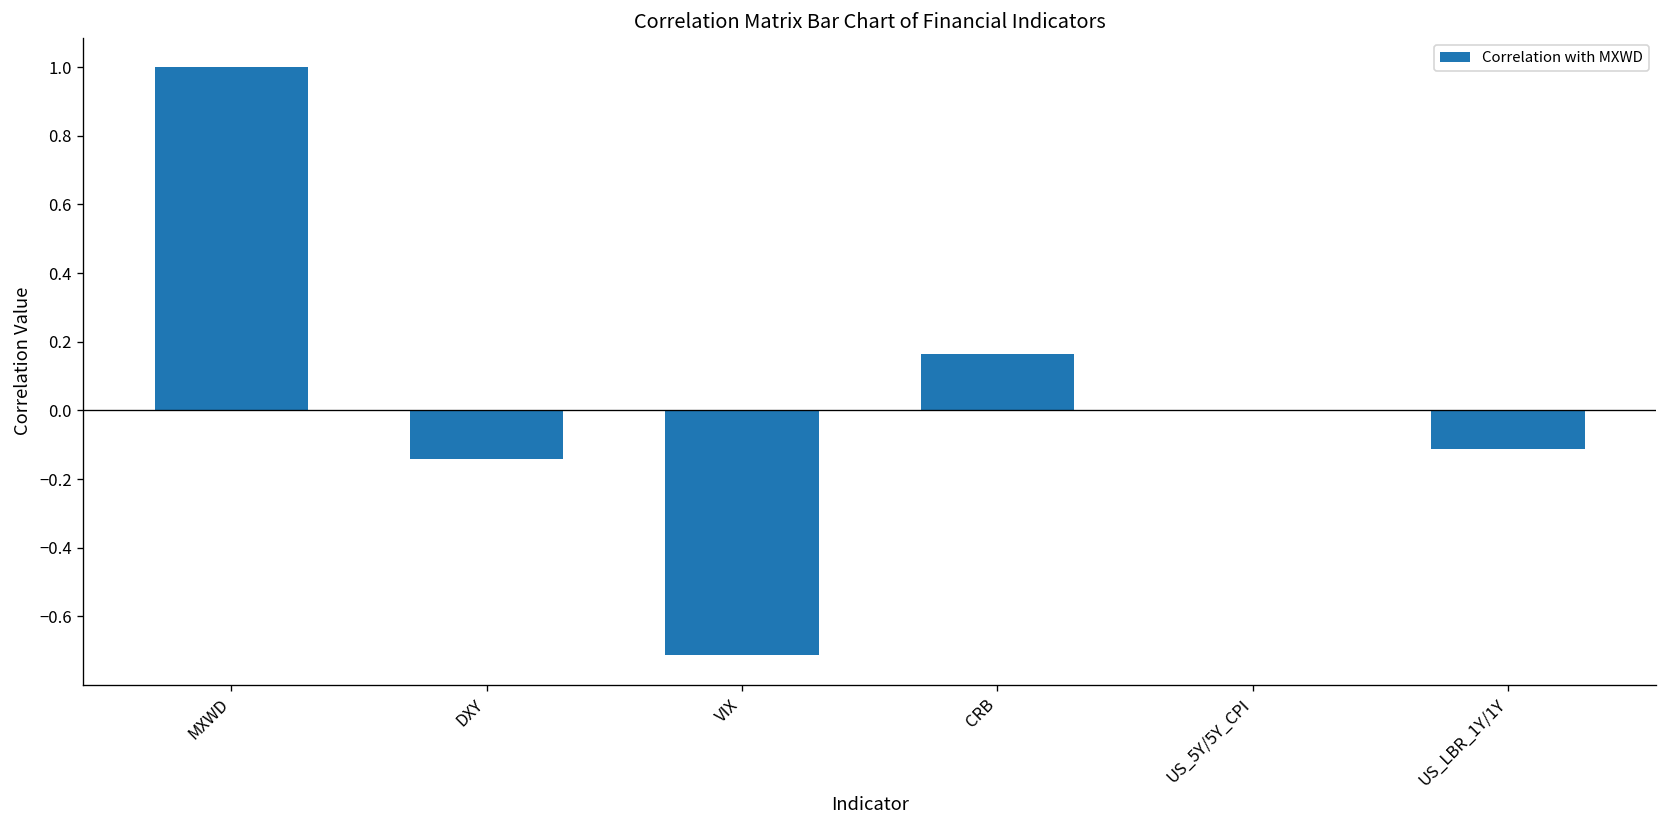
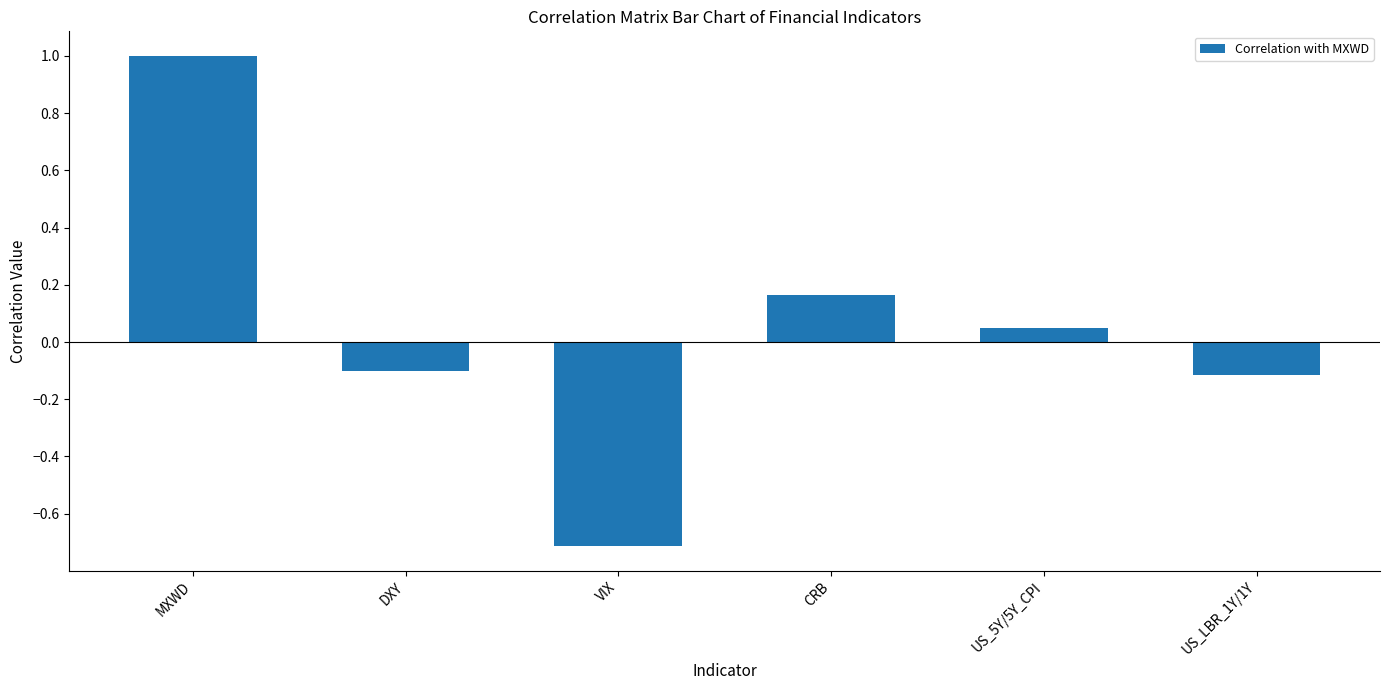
  {
    "MXWD": 1.00,
-   "DXY": -0.14,
+   "DXY": -0.10,
    "VIX": -0.71,
    "CRB": 0.16,
-   "US_5Y/5Y_CPI": 0.00,
+   "US_5Y/5Y_CPI": 0.05,
    "US_LBR_1Y/1Y": -0.11
  }
